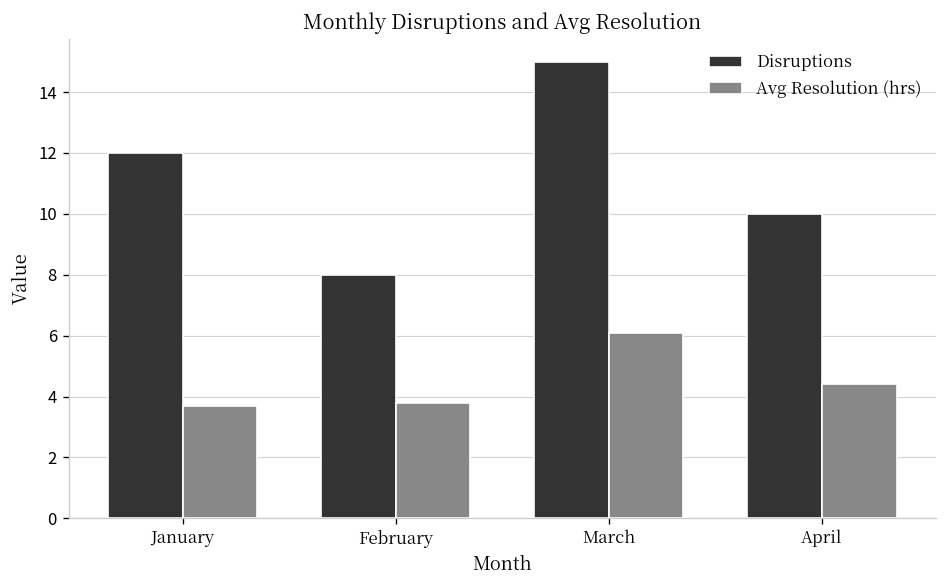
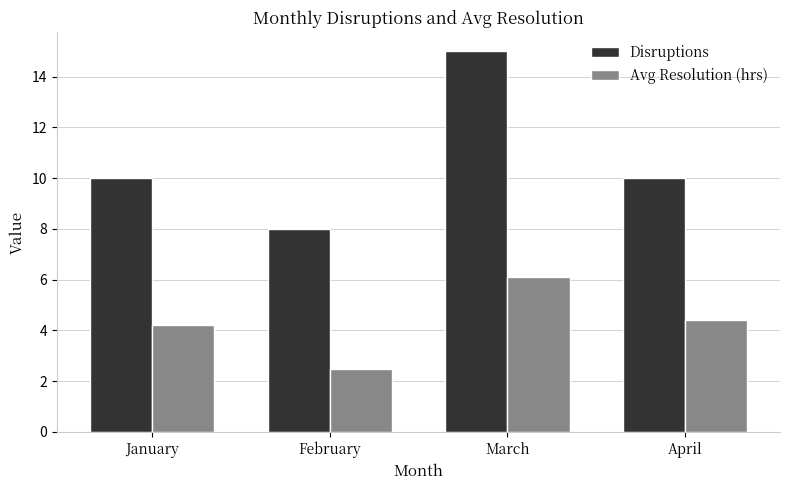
  {
    "Disruptions": {
-     "January": 12,
+     "January": 10,
      "February": 8,
      "March": 15,
      "April": 10
    },
    "Avg Resolution (hrs)": {
-     "January": 3.7,
-     "February": 3.8,
+     "January": 4.2,
+     "February": 2.5,
      "March": 6.1,
      "April": 4.4
    }
  }
